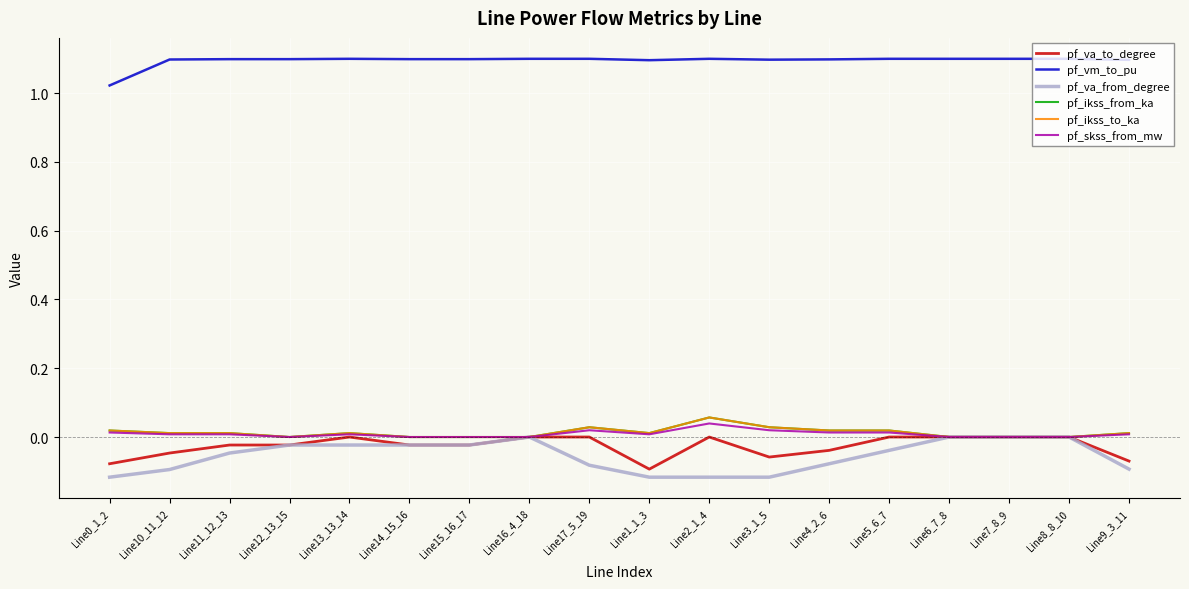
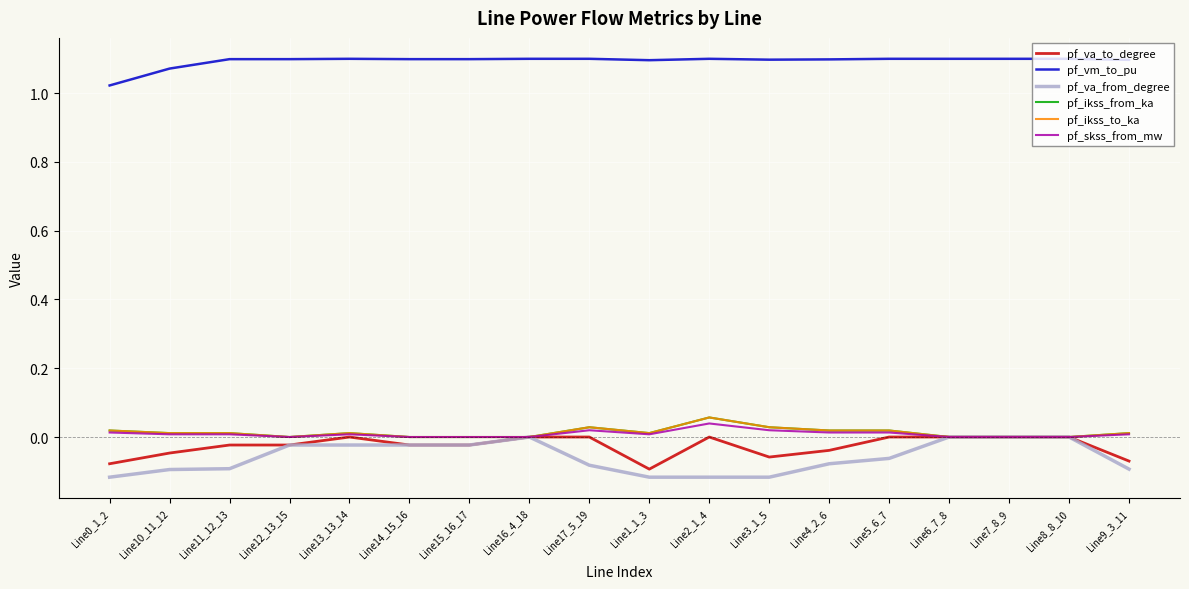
  {
    "pf_va_to_degree": {
      "Line0_1_2": -0.08,
      "Line10_11_12": -0.05,
      "Line11_12_13": -0.02,
      "Line13_13_14": 0.00,
      "Line17_5_19": 0.00,
      "Line1_1_3": -0.09,
      "Line2_1_4": 0.00,
      "Line3_1_5": -0.06,
      "Line4_2_6": -0.04,
      "Line5_6_7": 0.00,
      "Line9_3_11": -0.07
    },
    "pf_vm_to_pu": {
      "Line0_1_2": 1.02,
-     "Line10_11_12": 1.10,
+     "Line10_11_12": 1.07,
      "Line11_12_13": 1.10,
      "Line12_13_15": 1.10,
      "Line13_13_14": 1.10,
      "Line14_15_16": 1.10,
      "Line15_16_17": 1.10,
      "Line16_4_18": 1.10,
      "Line17_5_19": 1.10,
      "Line1_1_3": 1.10,
      "Line2_1_4": 1.10,
      "Line3_1_5": 1.10,
      "Line4_2_6": 1.10,
      "Line5_6_7": 1.10,
      "Line6_7_8": 1.10,
      "Line7_8_9": 1.10
    },
    "pf_va_from_degree": {
      "Line0_1_2": -0.12,
      "Line10_11_12": -0.09,
-     "Line11_12_13": -0.05,
+     "Line11_12_13": -0.09,
      "Line13_13_14": -0.02,
      "Line17_5_19": -0.08,
      "Line1_1_3": -0.12,
      "Line2_1_4": -0.12,
      "Line3_1_5": -0.12,
      "Line4_2_6": -0.08,
-     "Line5_6_7": -0.04,
+     "Line5_6_7": -0.06,
      "Line9_3_11": -0.09
    },
    "pf_ikss_to_ka": {
      "Line17_5_19": 0.03,
      "Line2_1_4": 0.06,
      "Line3_1_5": 0.03
    },
    "pf_skss_from_mw": {
      "Line17_5_19": 0.02,
      "Line2_1_4": 0.04,
      "Line3_1_5": 0.02
    }
  }
